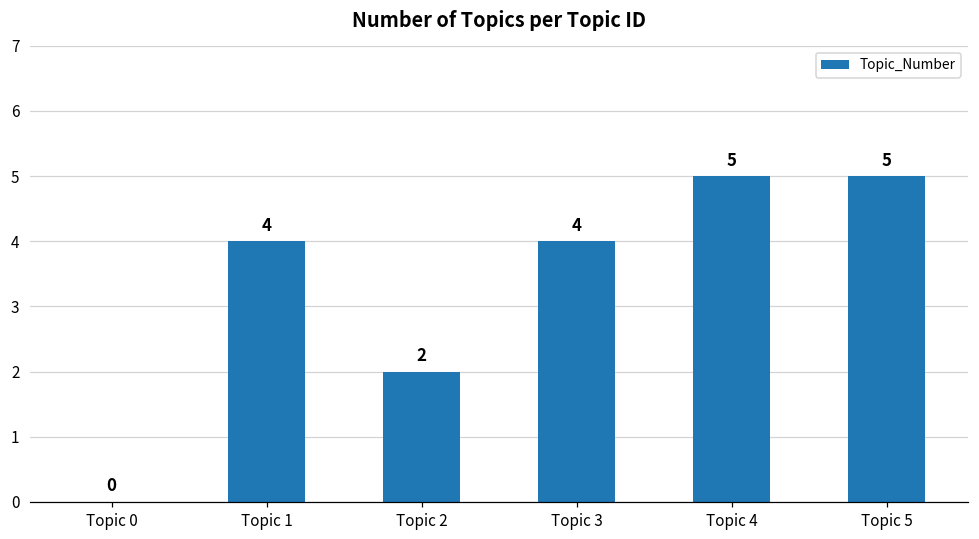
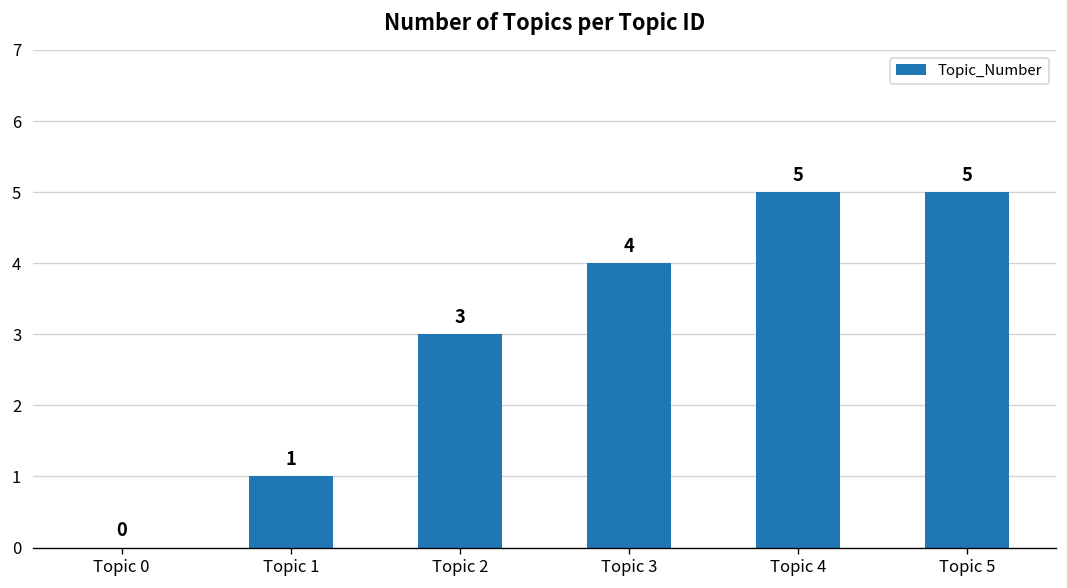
  {
    "Topic 0": 0,
-   "Topic 1": 4,
-   "Topic 2": 2,
+   "Topic 1": 1,
+   "Topic 2": 3,
    "Topic 3": 4,
    "Topic 4": 5,
    "Topic 5": 5
  }
